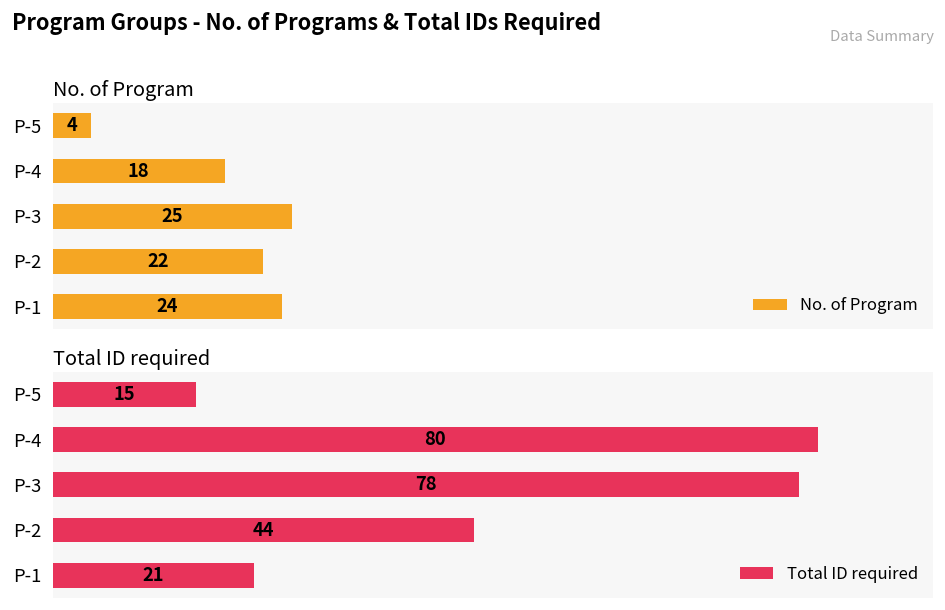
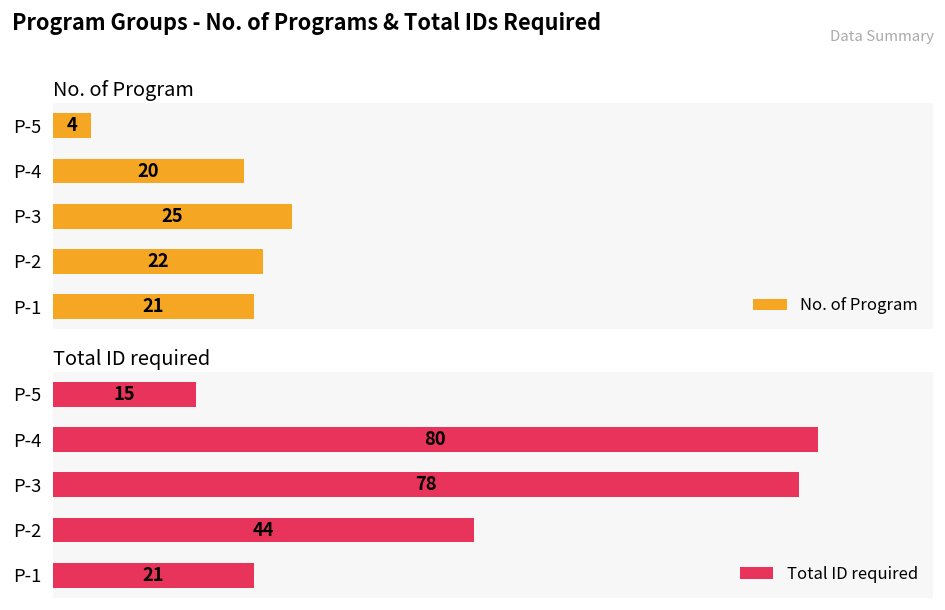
  {
    "No. of Program": {
      "P-5": 4,
-     "P-4": 18,
+     "P-4": 20,
      "P-3": 25,
      "P-2": 22,
-     "P-1": 24
+     "P-1": 21
    },
    "Total ID required": {
      "P-5": 15,
      "P-4": 80,
      "P-3": 78,
      "P-2": 44,
      "P-1": 21
    }
  }
